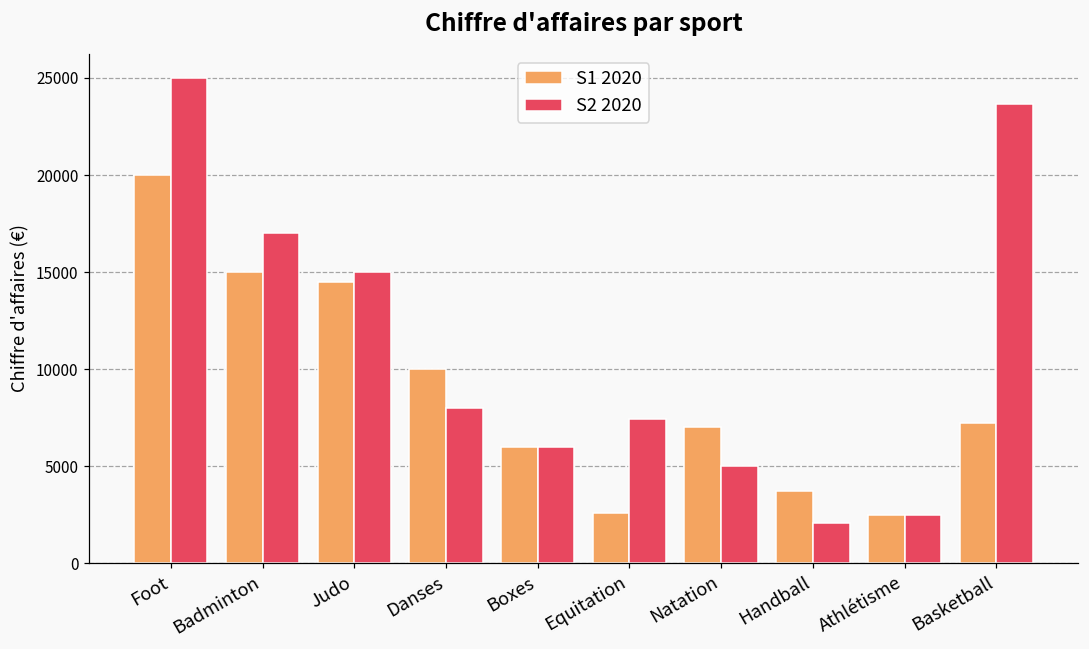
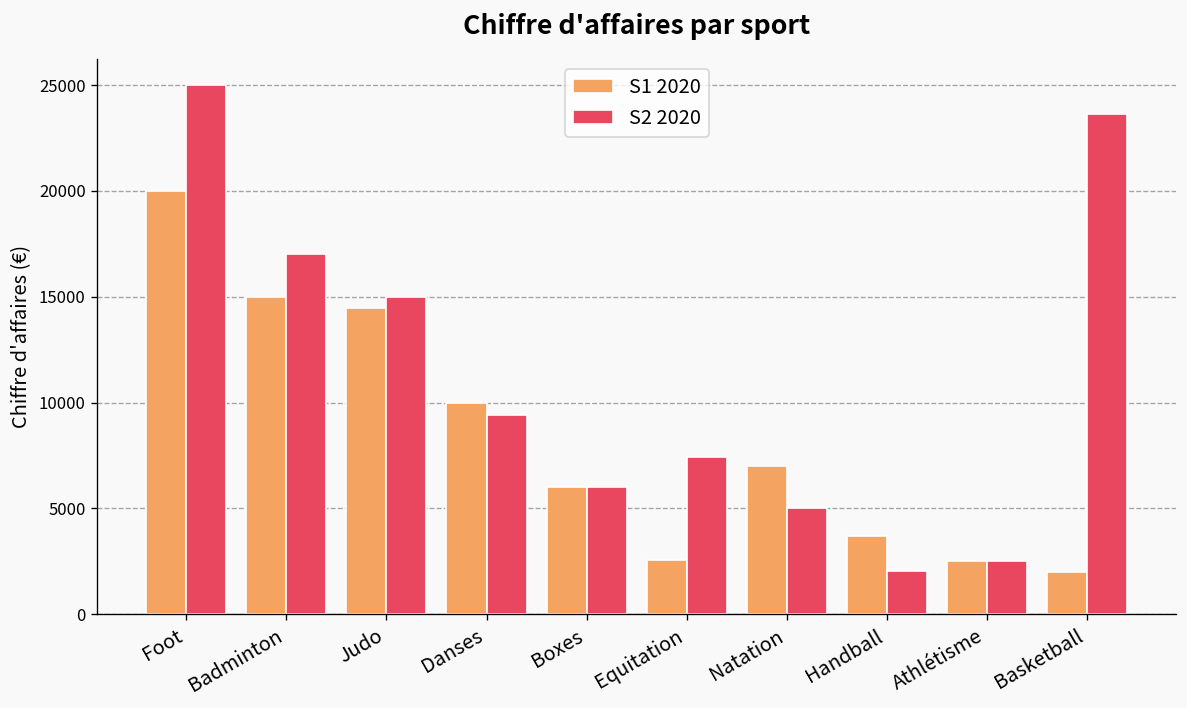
  {
    "S1 2020": {
      "Foot": 20000,
      "Badminton": 15000,
      "Judo": 14500,
      "Danses": 10000,
      "Boxes": 6000,
      "Equitation": 2600,
      "Natation": 7000,
      "Handball": 3700,
      "Athlétisme": 2500,
-     "Basketball": 7200
+     "Basketball": 2000
    },
    "S2 2020": {
      "Foot": 25000,
      "Badminton": 17000,
      "Judo": 15000,
-     "Danses": 8000,
+     "Danses": 9400,
      "Boxes": 6000,
      "Equitation": 7400,
      "Natation": 5000,
      "Handball": 2000,
      "Athlétisme": 2500,
      "Basketball": 23600
    }
  }
